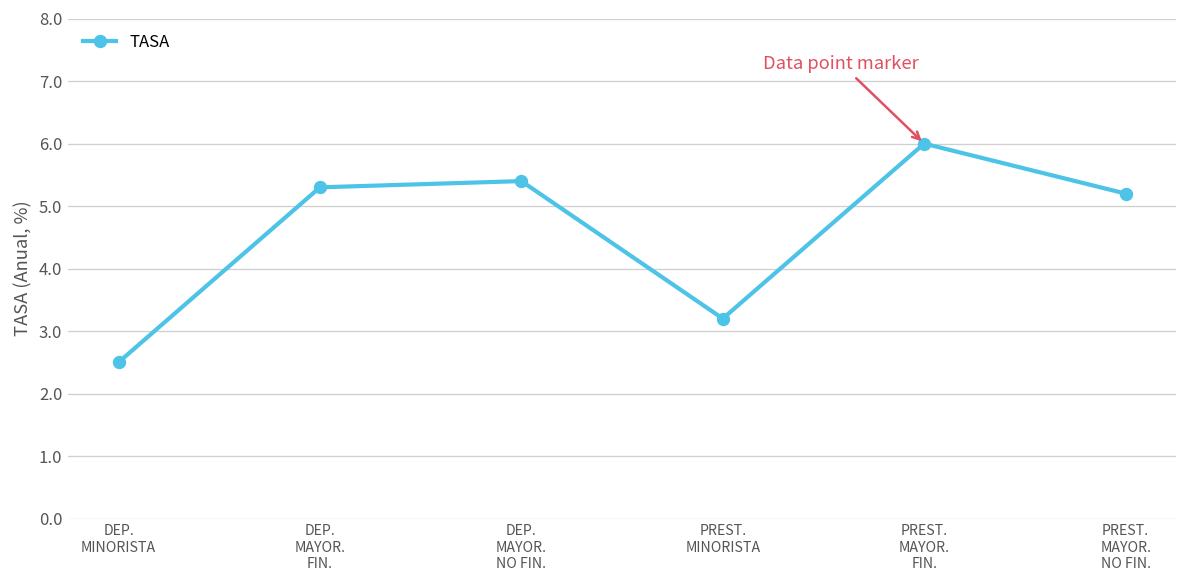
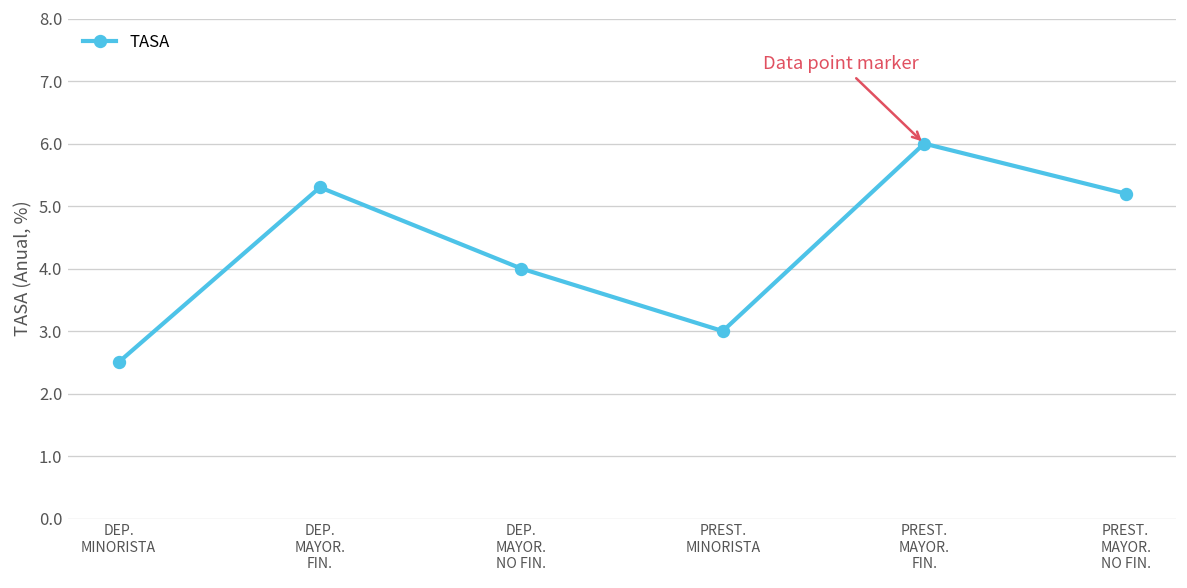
  {
    "DEP. MINORISTA": 2.5,
    "DEP. MAYOR. FIN.": 5.3,
-   "DEP. MAYOR. NO FIN.": 5.4,
-   "PREST. MINORISTA": 3.2,
+   "DEP. MAYOR. NO FIN.": 4.0,
+   "PREST. MINORISTA": 3.0,
    "PREST. MAYOR. FIN.": 6.0,
    "PREST. MAYOR. NO FIN.": 5.2
  }
